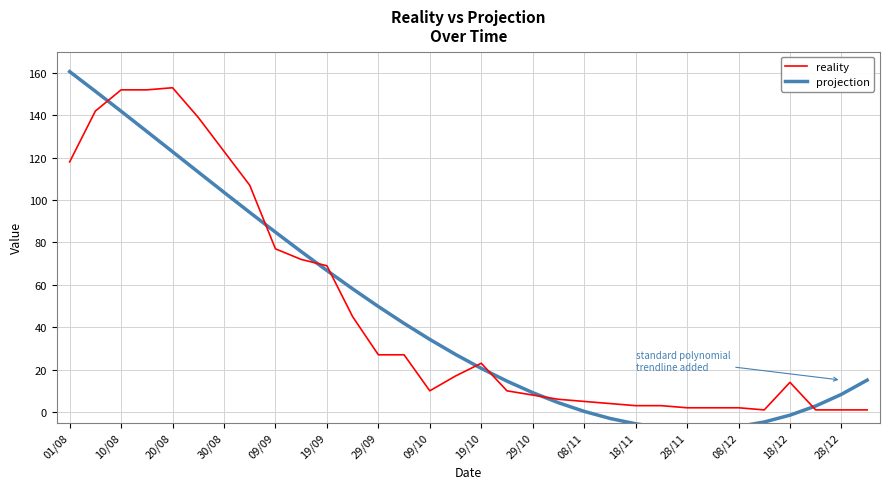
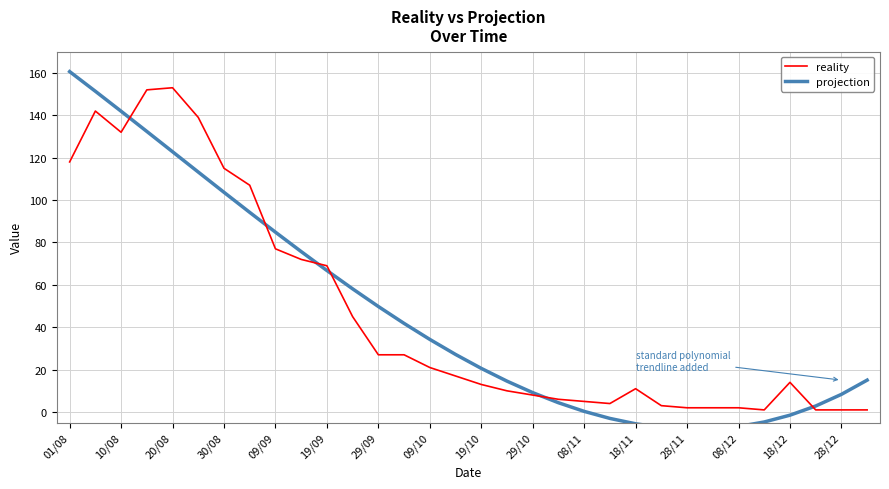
  {
    "reality": {
      "01/08": 118,
-     "10/08": 152,
+     "10/08": 132,
      "20/08": 153,
-     "30/08": 123,
+     "30/08": 115,
      "09/09": 77,
      "19/09": 69,
      "29/09": 27,
-     "09/10": 10,
-     "19/10": 23,
+     "09/10": 21,
+     "19/10": 13,
      "08/11": 5,
-     "18/11": 3,
+     "18/11": 11,
      "28/11": 2,
      "08/12": 2,
      "18/12": 14,
      "28/12": 1
    },
    "projection": {
      "01/08": 161,
      "10/08": 142,
      "20/08": 123,
      "30/08": 104,
      "09/09": 85,
      "19/09": 67,
      "29/09": 50,
      "09/10": 34,
      "19/10": 21,
      "08/11": 0,
      "18/11": -6,
      "18/12": -1,
      "28/12": 8
    }
  }
